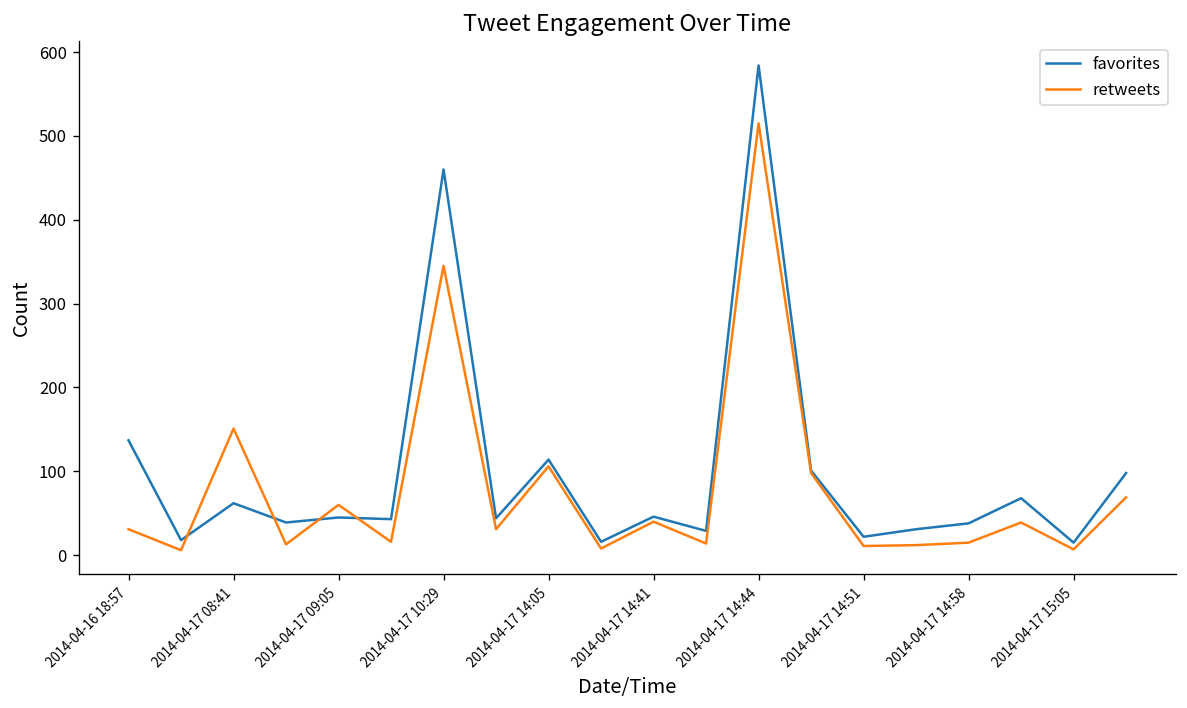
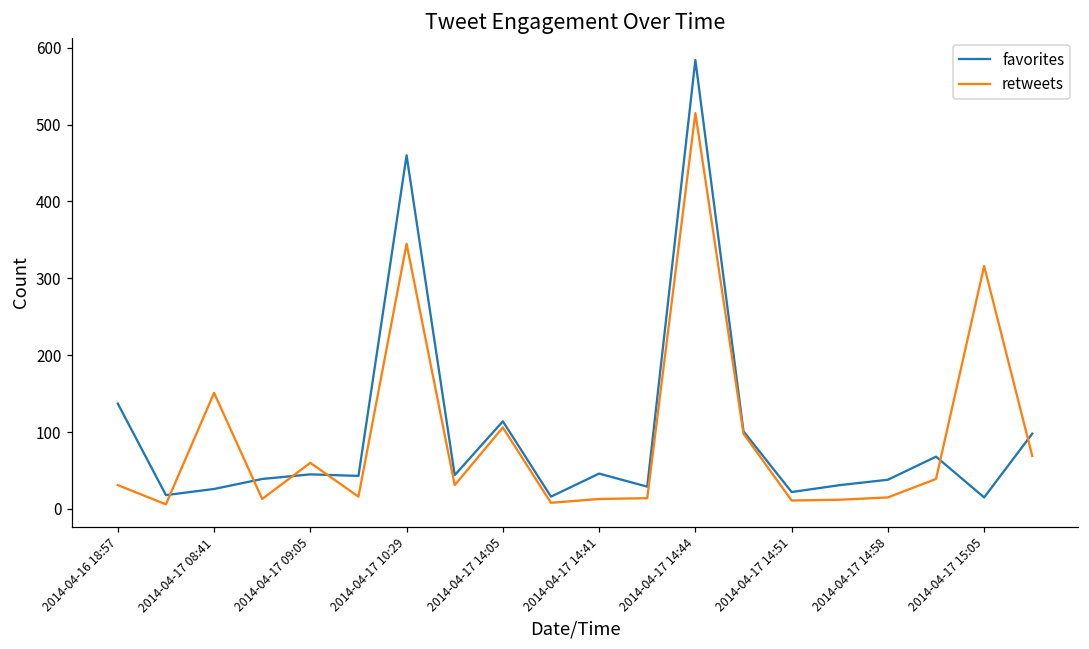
  {
    "favorites": {
      "2014-04-16 18:57": 140,
-     "2014-04-17 08:41": 60,
+     "2014-04-17 08:41": 30,
      "2014-04-17 09:05": 50,
      "2014-04-17 10:29": 460,
      "2014-04-17 14:05": 110,
      "2014-04-17 14:41": 50,
      "2014-04-17 14:44": 580,
      "2014-04-17 14:51": 20,
      "2014-04-17 14:58": 40,
      "2014-04-17 15:05": 20
    },
    "retweets": {
      "2014-04-16 18:57": 30,
      "2014-04-17 08:41": 150,
      "2014-04-17 09:05": 60,
      "2014-04-17 10:29": 350,
      "2014-04-17 14:05": 110,
-     "2014-04-17 14:41": 40,
+     "2014-04-17 14:41": 10,
      "2014-04-17 14:44": 520,
      "2014-04-17 14:51": 10,
      "2014-04-17 14:58": 20,
-     "2014-04-17 15:05": 10
+     "2014-04-17 15:05": 320
    }
  }
